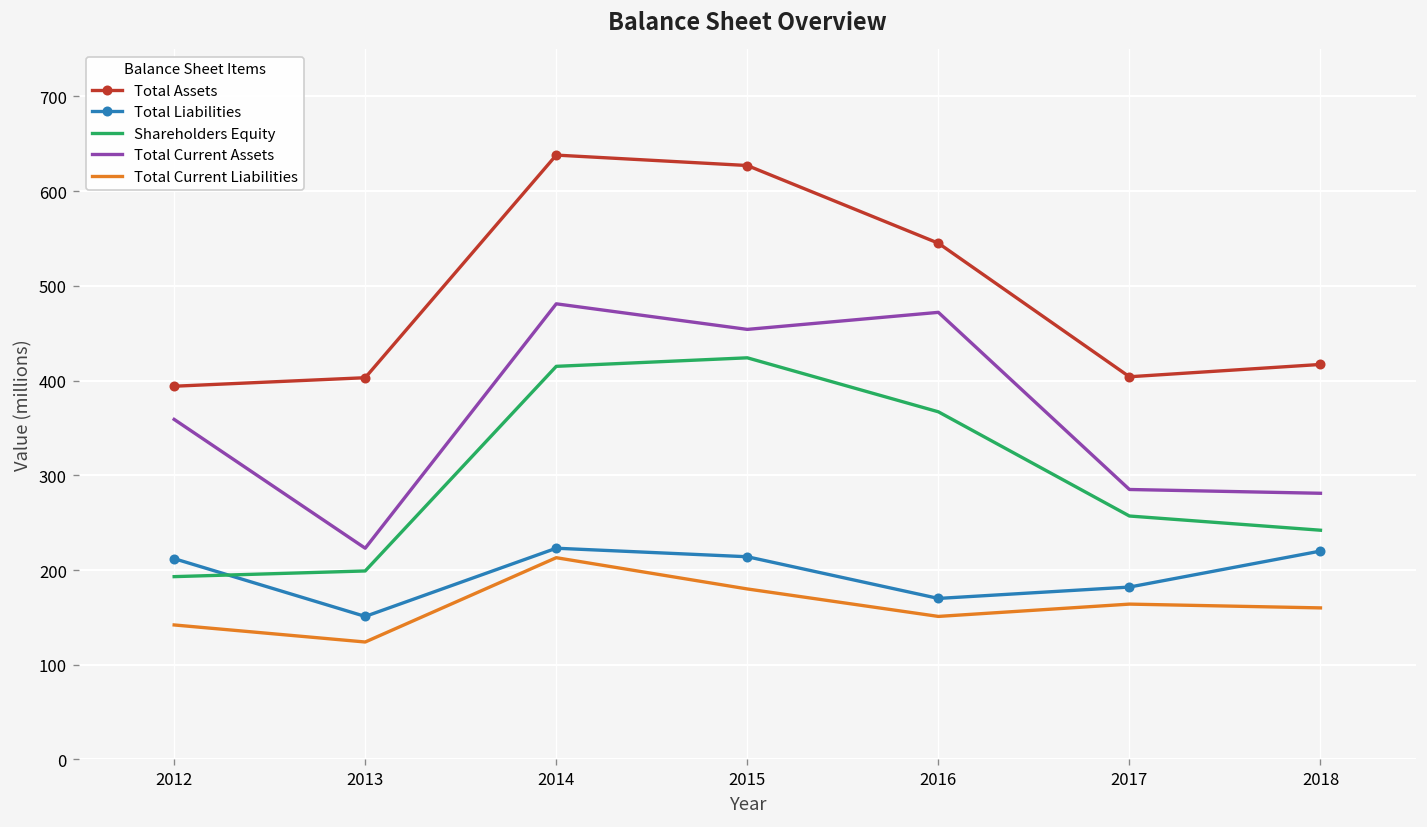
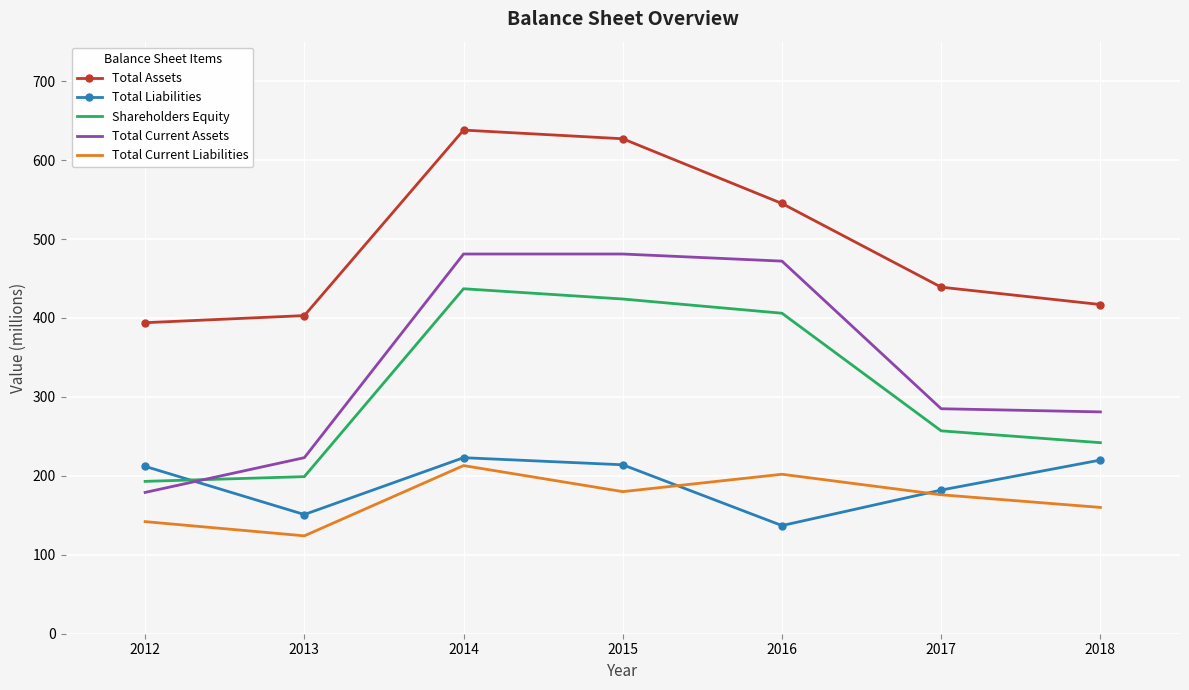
  {
    "Total Assets": {
      "2012": 390,
      "2013": 400,
      "2014": 640,
      "2015": 630,
      "2016": 550,
-     "2017": 400,
+     "2017": 440,
      "2018": 420
    },
    "Total Liabilities": {
      "2012": 210,
      "2013": 150,
      "2014": 220,
      "2015": 210,
-     "2016": 170,
+     "2016": 140,
      "2017": 180,
      "2018": 220
    },
    "Shareholders Equity": {
      "2012": 190,
      "2013": 200,
-     "2014": 420,
+     "2014": 440,
      "2015": 420,
-     "2016": 370,
+     "2016": 410,
      "2017": 260,
      "2018": 240
    },
    "Total Current Assets": {
-     "2012": 360,
+     "2012": 180,
      "2013": 220,
      "2014": 480,
-     "2015": 450,
+     "2015": 480,
      "2016": 470,
      "2017": 290,
      "2018": 280
    },
    "Total Current Liabilities": {
      "2012": 140,
      "2013": 120,
      "2014": 210,
      "2015": 180,
-     "2016": 150,
-     "2017": 160,
+     "2016": 200,
+     "2017": 180,
      "2018": 160
    }
  }
